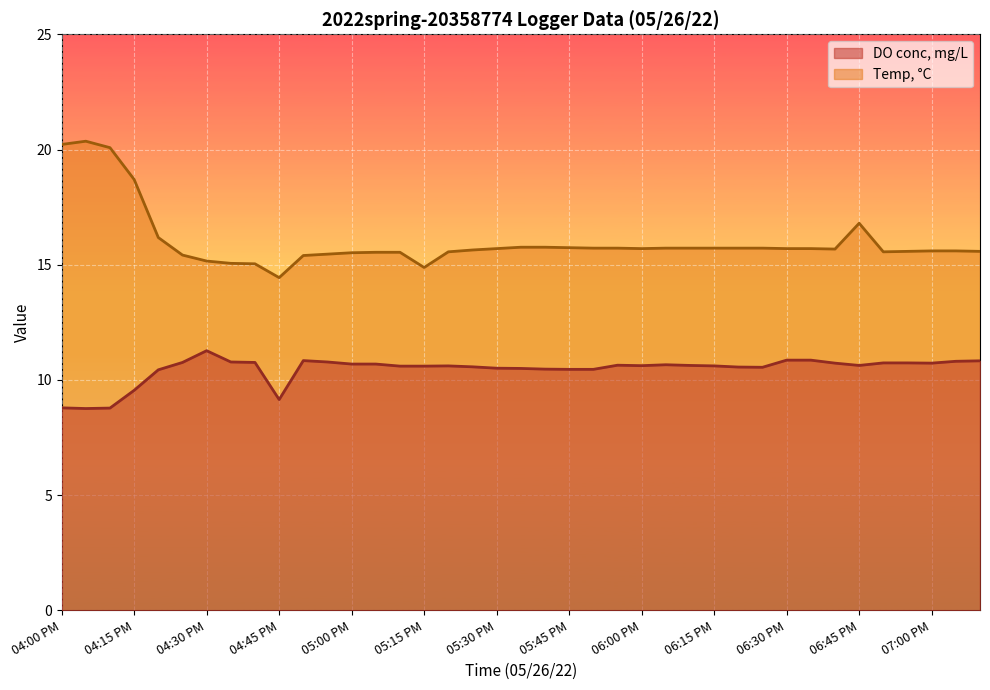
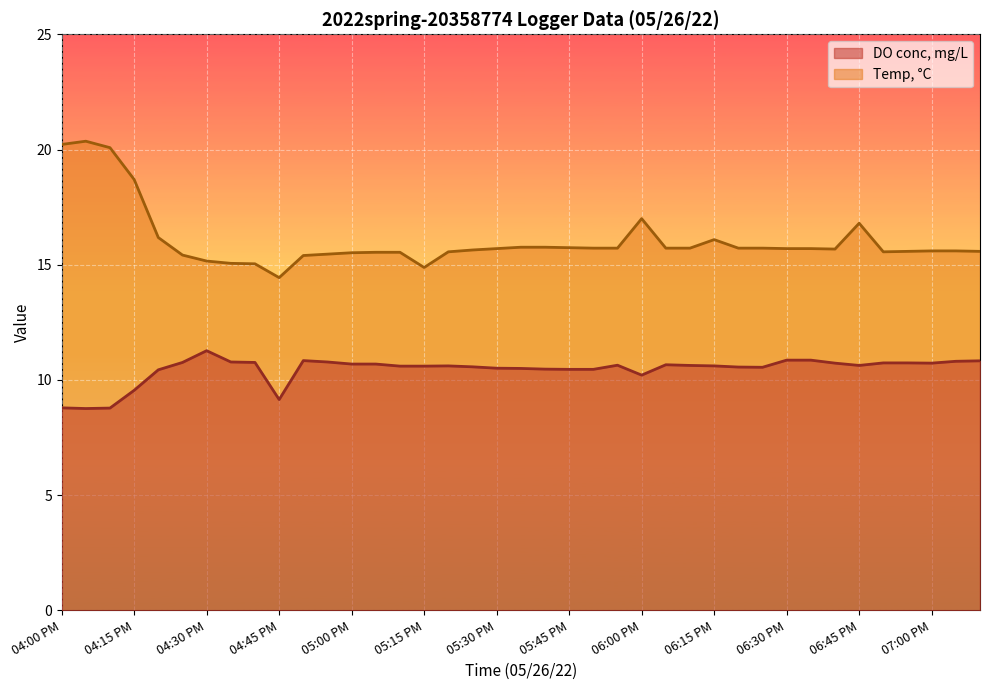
  {
    "DO conc, mg/L": {
      "04:00 PM": 8.8,
      "04:15 PM": 9.6,
      "04:30 PM": 11.3,
      "04:45 PM": 9.2,
      "05:00 PM": 10.7,
      "05:15 PM": 10.6,
      "05:30 PM": 10.5,
      "05:45 PM": 10.5,
-     "06:00 PM": 10.6,
+     "06:00 PM": 10.2,
      "06:15 PM": 10.6,
      "06:30 PM": 10.9,
      "06:45 PM": 10.6,
      "07:00 PM": 10.7
    },
    "Temp, °C": {
      "04:00 PM": 20.2,
      "04:15 PM": 18.7,
      "04:30 PM": 15.2,
      "04:45 PM": 14.4,
      "05:00 PM": 15.5,
      "05:15 PM": 14.9,
      "05:30 PM": 15.7,
      "05:45 PM": 15.7,
-     "06:00 PM": 15.7,
-     "06:15 PM": 15.7,
+     "06:00 PM": 17.0,
+     "06:15 PM": 16.1,
      "06:30 PM": 15.7,
      "06:45 PM": 16.8,
      "07:00 PM": 15.6
    }
  }
